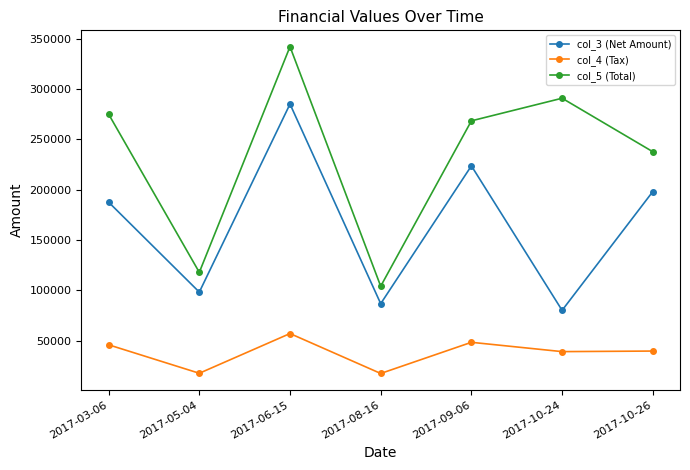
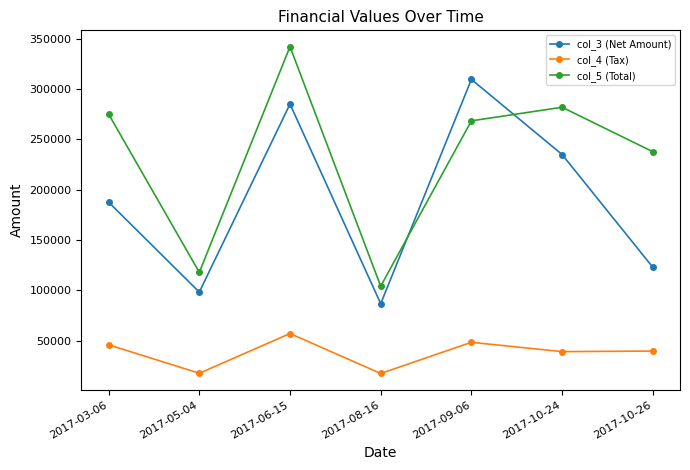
  {
    "col_3 (Net Amount)": {
      "2017-03-06": 188000,
      "2017-05-04": 98000,
      "2017-06-15": 285000,
      "2017-08-16": 87000,
-     "2017-09-06": 224000,
-     "2017-10-24": 80000,
-     "2017-10-26": 198000
+     "2017-09-06": 310000,
+     "2017-10-24": 235000,
+     "2017-10-26": 123000
    },
    "col_4 (Tax)": {
      "2017-03-06": 46000,
      "2017-05-04": 18000,
      "2017-06-15": 57000,
      "2017-08-16": 17000,
      "2017-09-06": 48000,
      "2017-10-24": 39000,
      "2017-10-26": 40000
    },
    "col_5 (Total)": {
      "2017-03-06": 275000,
      "2017-05-04": 118000,
      "2017-06-15": 342000,
      "2017-08-16": 104000,
      "2017-09-06": 268000,
-     "2017-10-24": 291000,
+     "2017-10-24": 282000,
      "2017-10-26": 238000
    }
  }
